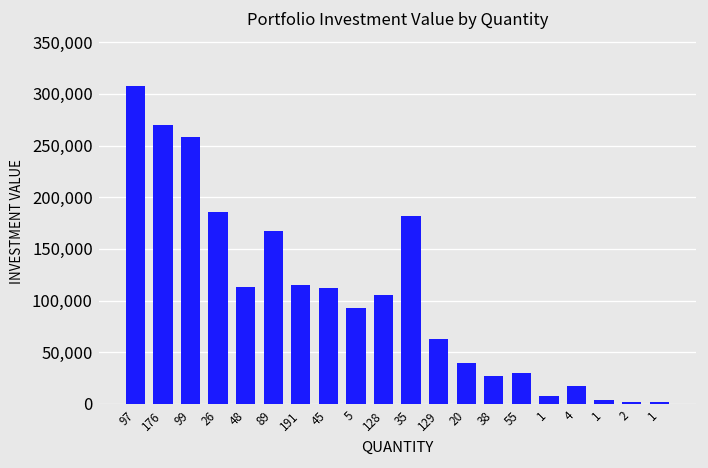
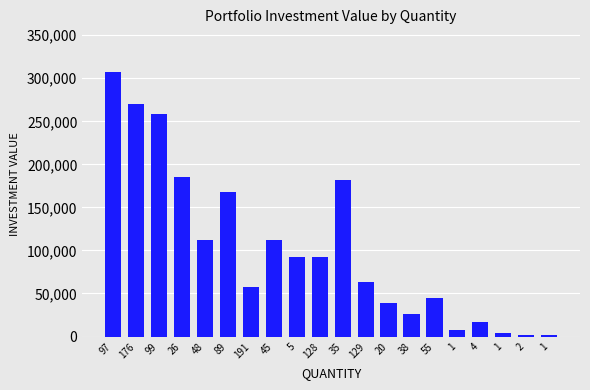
  {
    "97": "310,000",
    "176": "270,000",
    "99": "260,000",
    "26": "190,000",
    "48": "110,000",
    "89": "170,000",
-   "191": "110,000",
+   "191": "60,000",
    "45": "110,000",
    "5": "90,000",
-   "128": "100,000",
+   "128": "90,000",
    "35": "180,000",
    "129": "60,000",
    "20": "40,000",
    "38": "30,000",
-   "55": "30,000",
+   "55": "40,000",
    "4": "20,000"
  }
